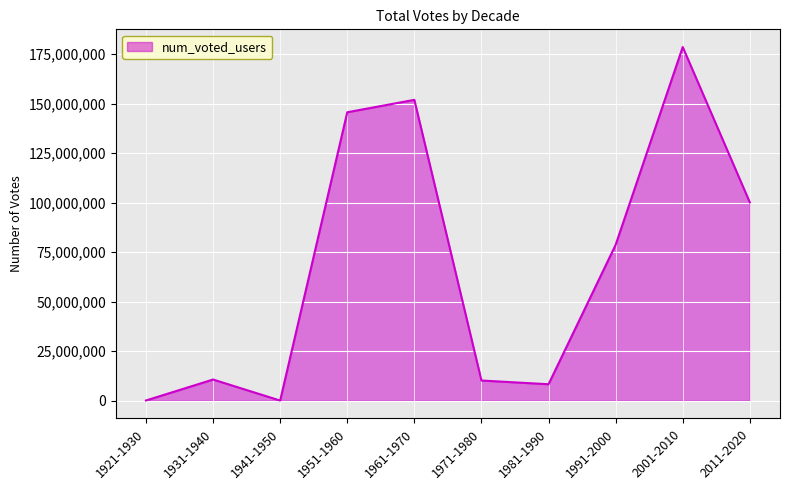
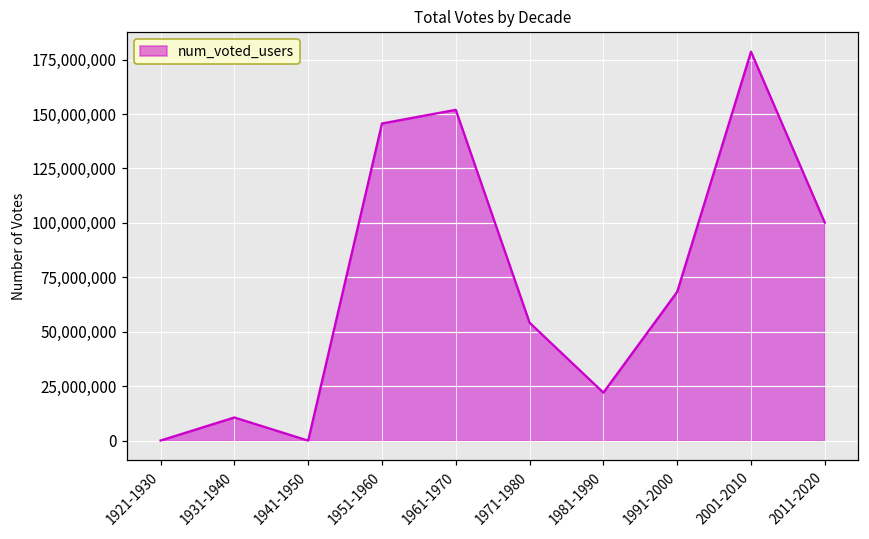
  {
    "1921-1930": "0",
    "1931-1940": "11,000,000",
    "1941-1950": "0",
    "1951-1960": "146,000,000",
    "1961-1970": "152,000,000",
-   "1971-1980": "10,000,000",
-   "1981-1990": "8,000,000",
-   "1991-2000": "79,000,000",
+   "1971-1980": "54,000,000",
+   "1981-1990": "22,000,000",
+   "1991-2000": "68,000,000",
    "2001-2010": "179,000,000",
    "2011-2020": "100,000,000"
  }
